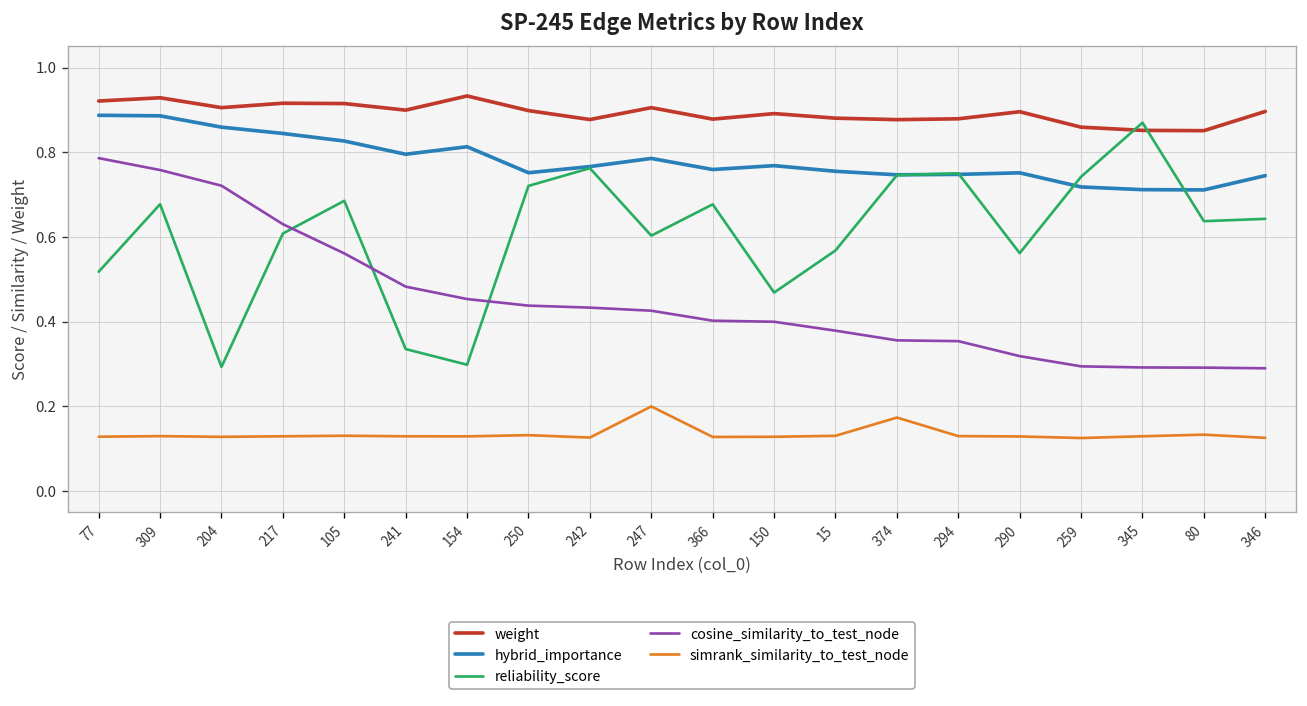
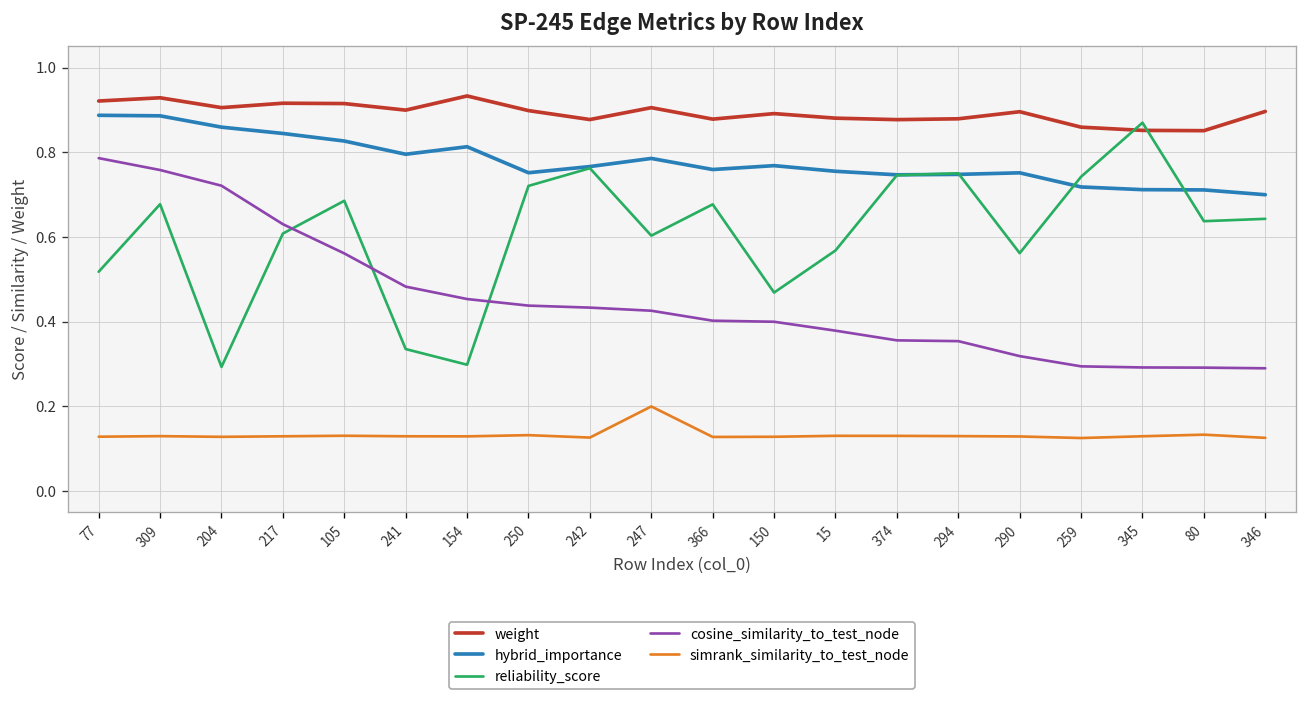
  {
    "weight": {
      "77": 0.92,
      "309": 0.93,
      "204": 0.91,
      "217": 0.92,
      "105": 0.92,
      "241": 0.90,
      "154": 0.93,
      "250": 0.90,
      "242": 0.88,
      "247": 0.91,
      "366": 0.88,
      "150": 0.89,
      "15": 0.88,
      "374": 0.88,
      "294": 0.88,
      "290": 0.90,
      "259": 0.86,
      "345": 0.85,
      "80": 0.85,
      "346": 0.90
    },
    "hybrid_importance": {
      "77": 0.89,
      "309": 0.89,
      "204": 0.86,
      "217": 0.84,
      "105": 0.83,
      "241": 0.80,
      "154": 0.81,
      "250": 0.75,
      "247": 0.79,
      "366": 0.76,
      "150": 0.77,
      "15": 0.76,
      "290": 0.75,
      "259": 0.72,
      "345": 0.71,
      "80": 0.71,
-     "346": 0.74
+     "346": 0.70
    },
    "reliability_score": {
      "77": 0.52,
      "309": 0.68,
      "204": 0.29,
      "217": 0.61,
      "105": 0.69,
      "241": 0.34,
      "154": 0.30,
      "250": 0.72,
      "247": 0.60,
      "366": 0.68,
      "150": 0.47,
      "15": 0.57,
      "290": 0.56,
      "259": 0.74,
      "345": 0.87,
      "80": 0.64,
      "346": 0.64
    },
    "cosine_similarity_to_test_node": {
      "77": 0.79,
      "309": 0.76,
      "204": 0.72,
      "217": 0.63,
      "105": 0.56,
      "241": 0.48,
      "154": 0.45,
      "250": 0.44,
      "242": 0.43,
      "247": 0.43,
      "366": 0.40,
      "150": 0.40,
      "15": 0.38,
      "374": 0.36,
      "294": 0.35,
      "290": 0.32,
      "259": 0.29,
      "345": 0.29,
      "80": 0.29,
      "346": 0.29
    },
    "simrank_similarity_to_test_node": {
      "77": 0.13,
      "309": 0.13,
      "204": 0.13,
      "217": 0.13,
      "105": 0.13,
      "241": 0.13,
      "154": 0.13,
      "250": 0.13,
      "242": 0.13,
      "247": 0.20,
      "366": 0.13,
      "150": 0.13,
      "15": 0.13,
-     "374": 0.17,
+     "374": 0.13,
      "294": 0.13,
      "290": 0.13,
      "259": 0.13,
      "345": 0.13,
      "80": 0.13,
      "346": 0.13
    }
  }
